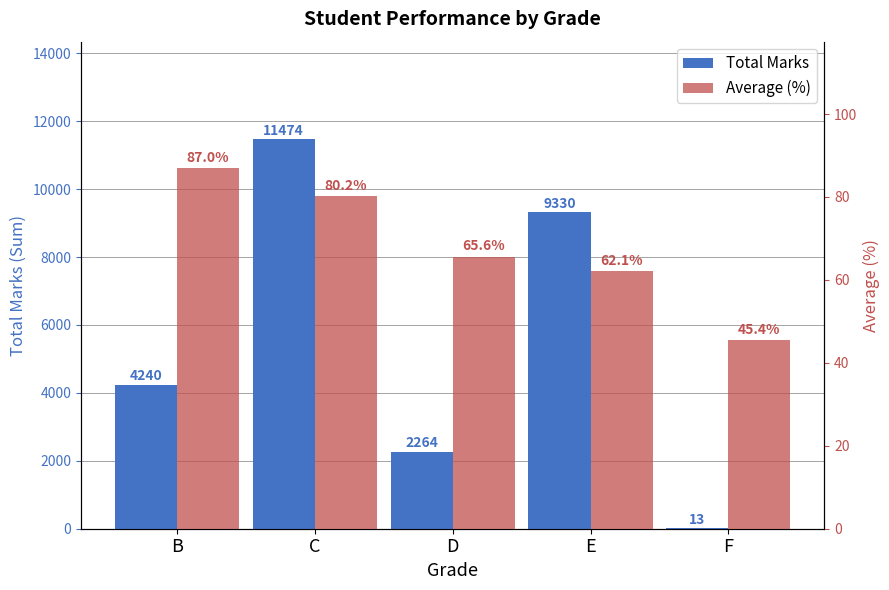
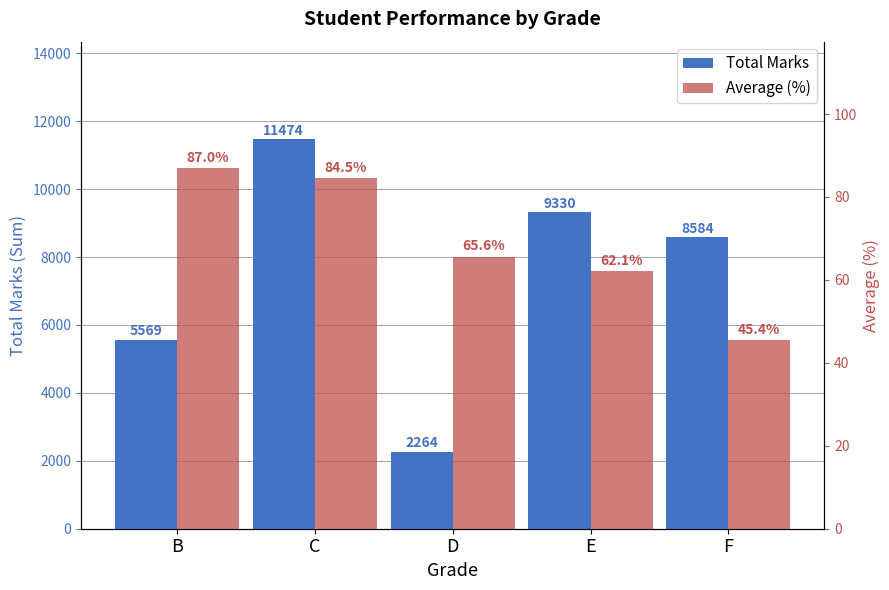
  {
    "Total Marks": {
-     "B": "4240",
+     "B": "5569",
      "C": "11474",
      "D": "2264",
      "E": "9330",
-     "F": "13"
+     "F": "8584"
    },
    "Average (%)": {
      "B": "87.0%",
-     "C": "80.2%",
+     "C": "84.5%",
      "D": "65.6%",
      "E": "62.1%",
      "F": "45.4%"
    }
  }
